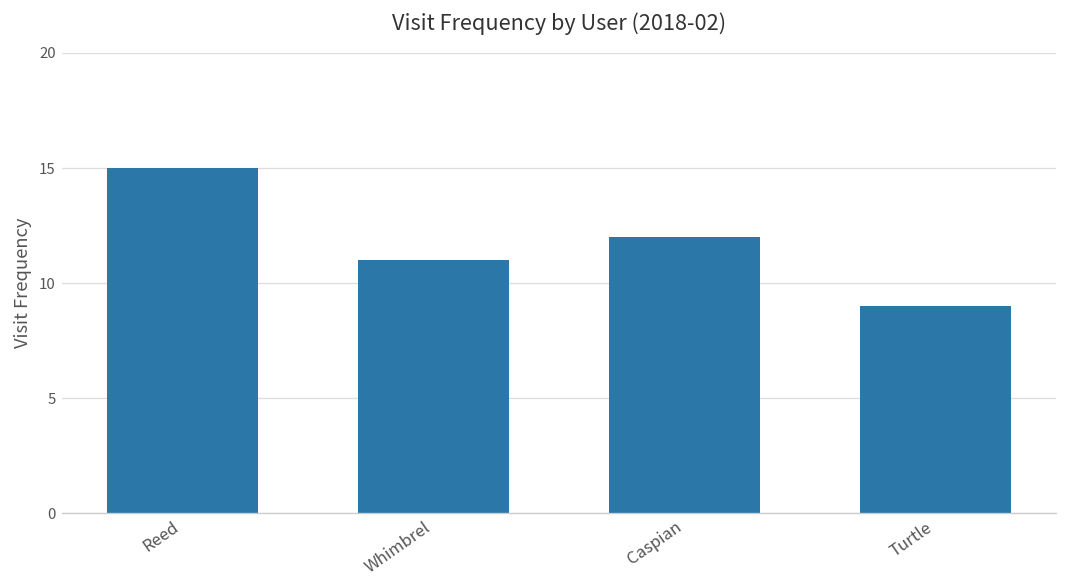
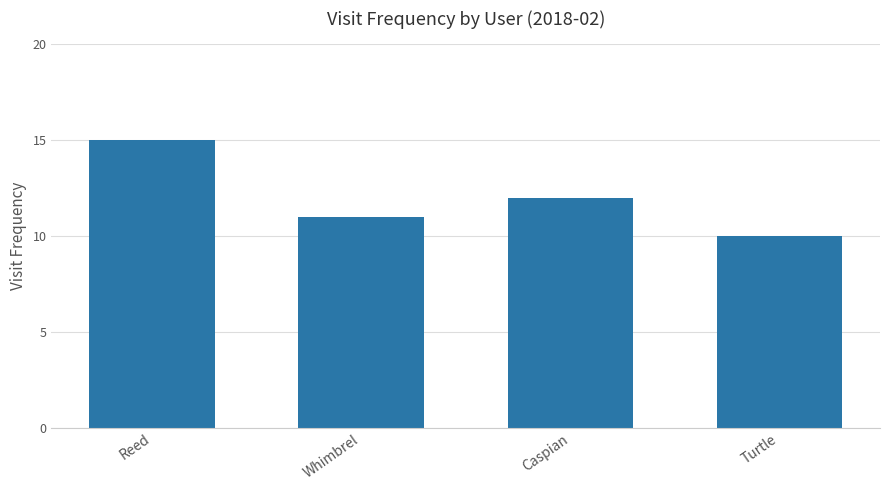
  {
    "Reed": 15,
    "Whimbrel": 11,
    "Caspian": 12,
-   "Turtle": 9
+   "Turtle": 10
  }
